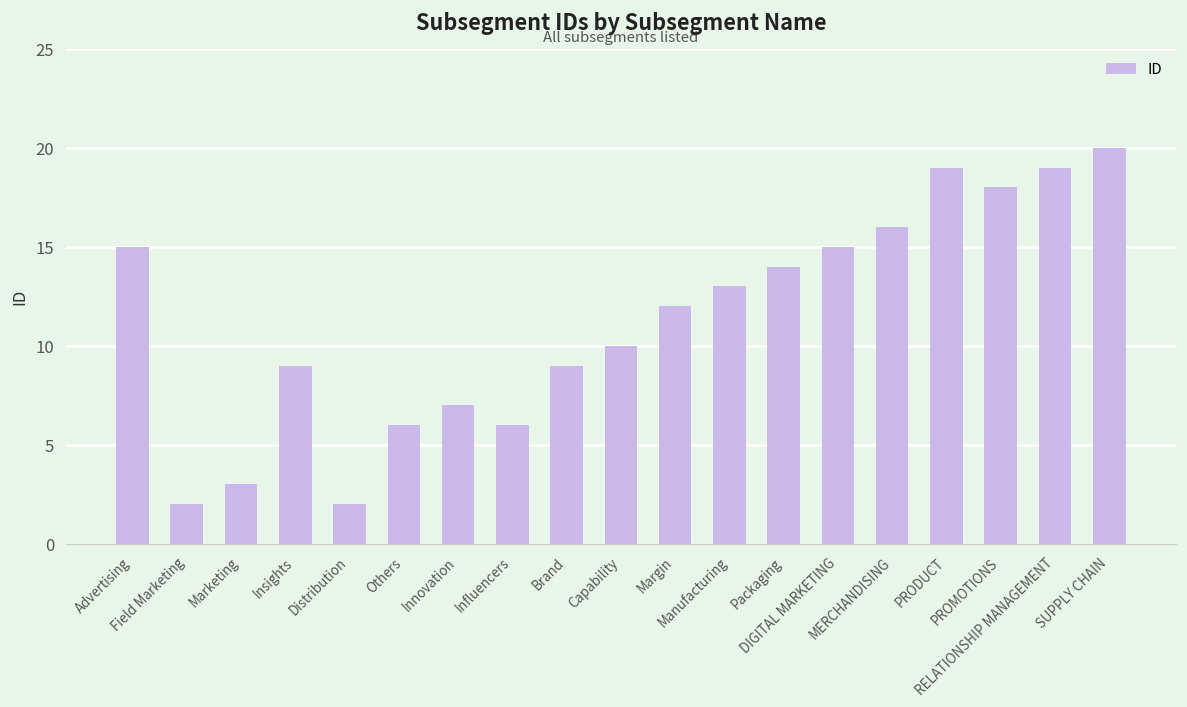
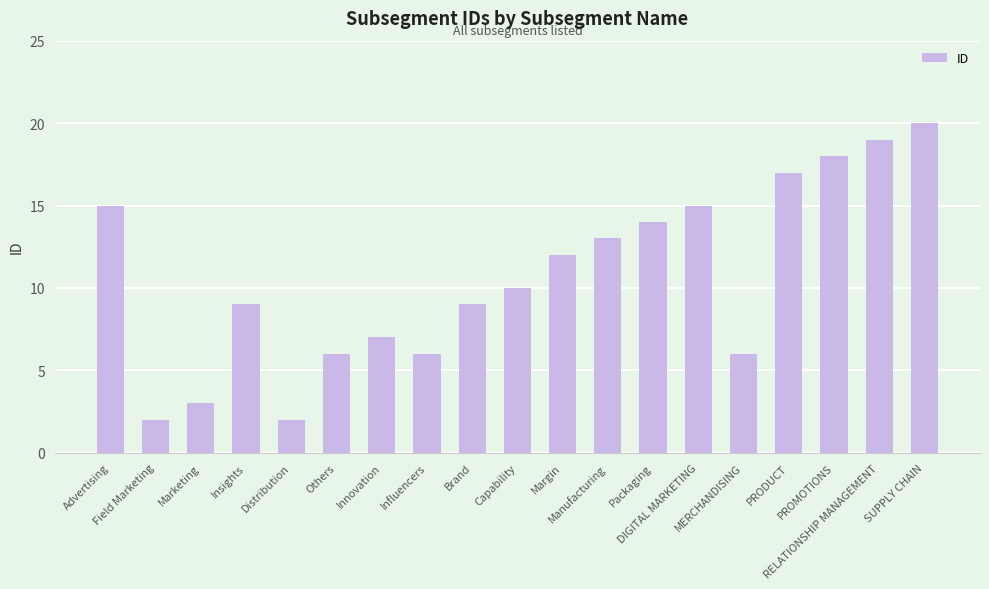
  {
    "Advertising": 15,
    "Field Marketing": 2,
    "Marketing": 3,
    "Insights": 9,
    "Distribution": 2,
    "Others": 6,
    "Innovation": 7,
    "Influencers": 6,
    "Brand": 9,
    "Capability": 10,
    "Margin": 12,
    "Manufacturing": 13,
    "Packaging": 14,
    "DIGITAL MARKETING": 15,
-   "MERCHANDISING": 16,
-   "PRODUCT": 19,
+   "MERCHANDISING": 6,
+   "PRODUCT": 17,
    "PROMOTIONS": 18,
    "RELATIONSHIP MANAGEMENT": 19,
    "SUPPLY CHAIN": 20
  }
